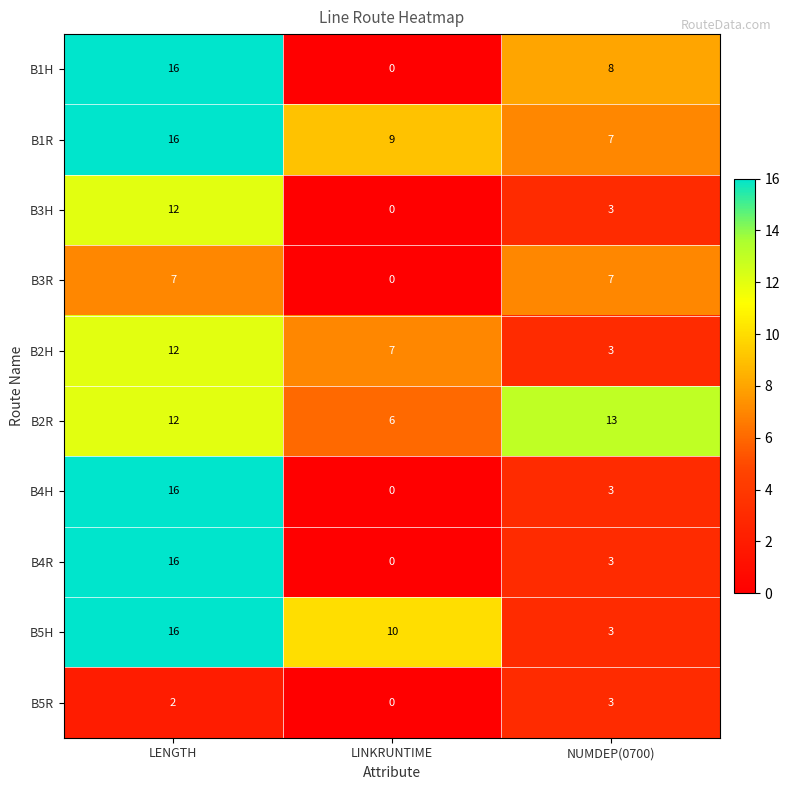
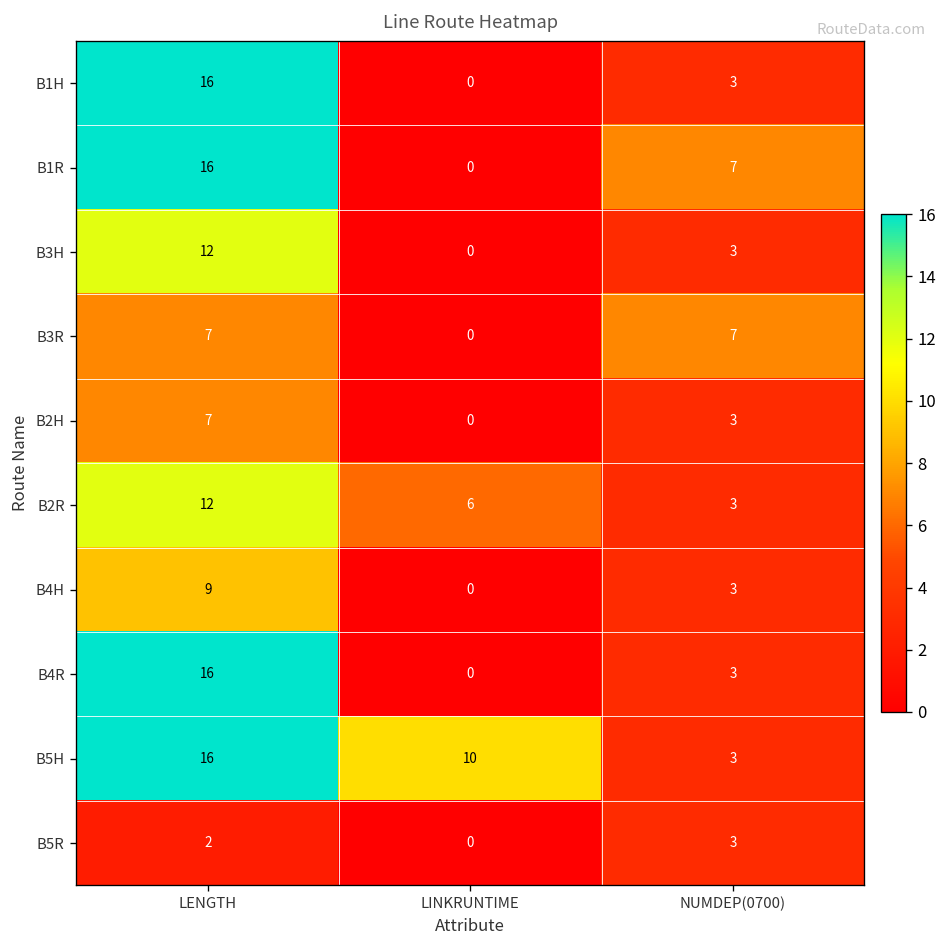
  {
    "B1H": {
      "LENGTH": 16,
      "LINKRUNTIME": 0,
-     "NUMDEP(0700)": 8
+     "NUMDEP(0700)": 3
    },
    "B1R": {
      "LENGTH": 16,
-     "LINKRUNTIME": 9,
+     "LINKRUNTIME": 0,
      "NUMDEP(0700)": 7
    },
    "B3H": {
      "LENGTH": 12,
      "LINKRUNTIME": 0,
      "NUMDEP(0700)": 3
    },
    "B3R": {
      "LENGTH": 7,
      "LINKRUNTIME": 0,
      "NUMDEP(0700)": 7
    },
    "B2H": {
-     "LENGTH": 12,
-     "LINKRUNTIME": 7,
+     "LENGTH": 7,
+     "LINKRUNTIME": 0,
      "NUMDEP(0700)": 3
    },
    "B2R": {
      "LENGTH": 12,
      "LINKRUNTIME": 6,
-     "NUMDEP(0700)": 13
+     "NUMDEP(0700)": 3
    },
    "B4H": {
-     "LENGTH": 16,
+     "LENGTH": 9,
      "LINKRUNTIME": 0,
      "NUMDEP(0700)": 3
    },
    "B4R": {
      "LENGTH": 16,
      "LINKRUNTIME": 0,
      "NUMDEP(0700)": 3
    },
    "B5H": {
      "LENGTH": 16,
      "LINKRUNTIME": 10,
      "NUMDEP(0700)": 3
    },
    "B5R": {
      "LENGTH": 2,
      "LINKRUNTIME": 0,
      "NUMDEP(0700)": 3
    }
  }
